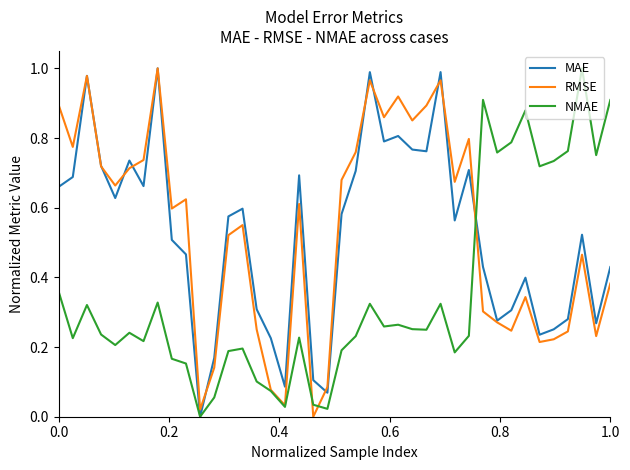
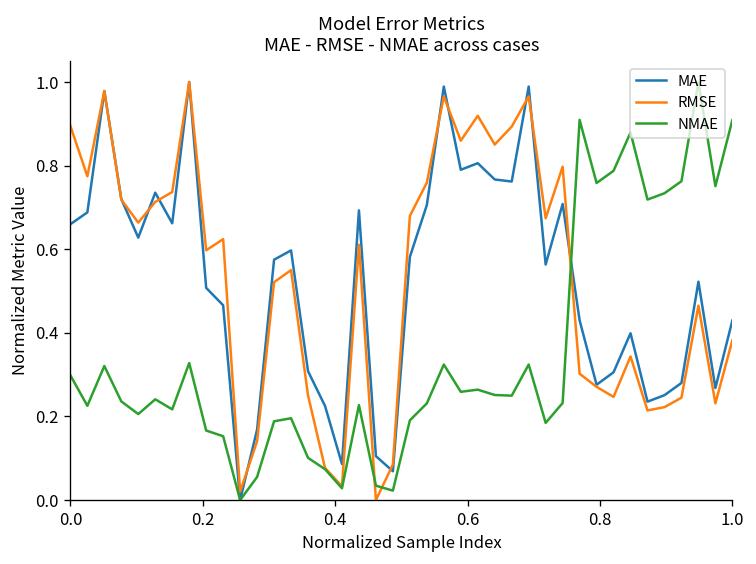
  {
    "MAE": {
      "0.0": 0.66,
      "1.0": 0.43
    },
    "RMSE": {
      "0.0": 0.89,
      "1.0": 0.38
    },
    "NMAE": {
-     "0.0": 0.36,
+     "0.0": 0.30,
      "1.0": 0.91
    }
  }
